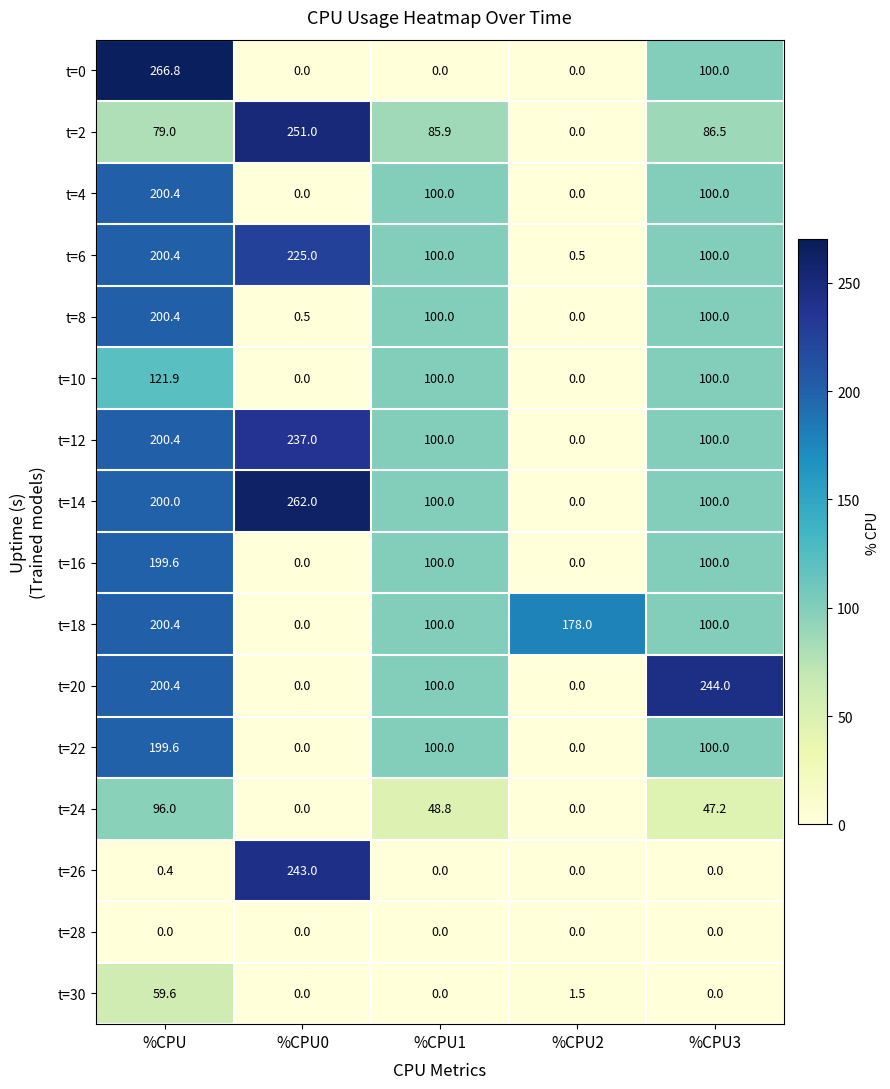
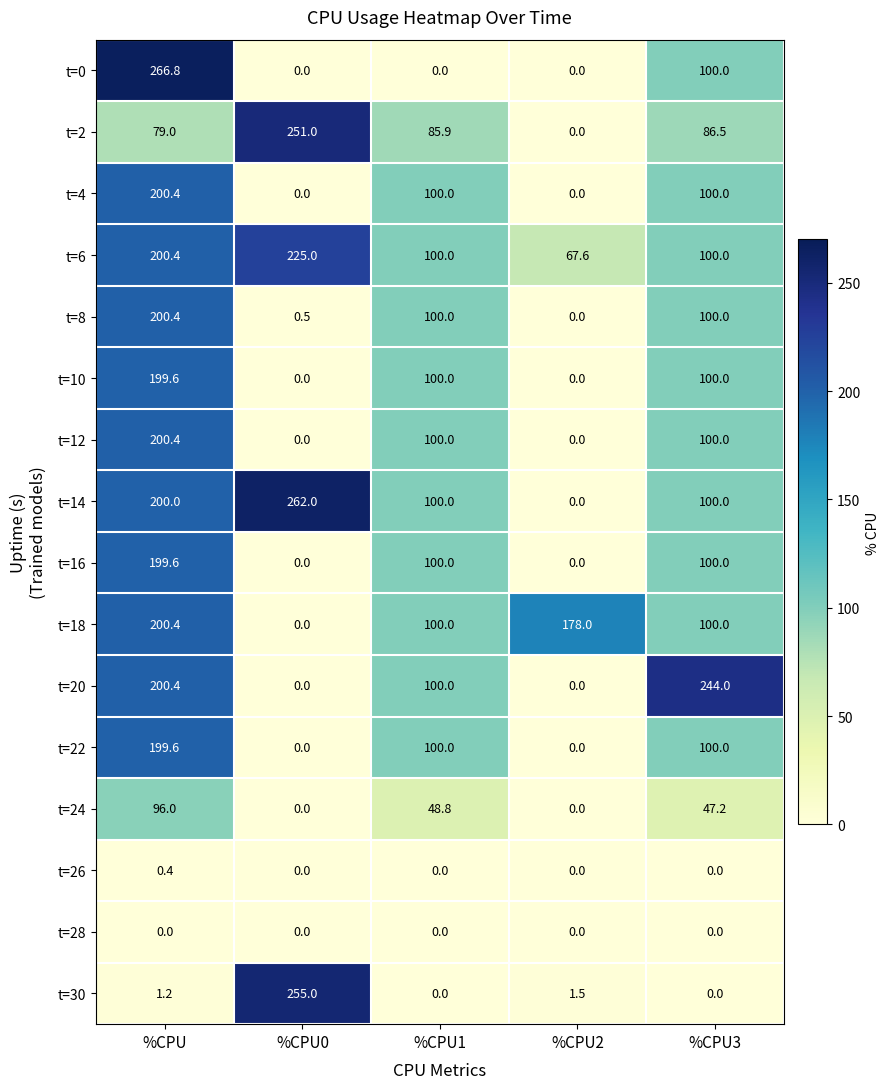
  {
    "t=0": {
      "%CPU": 266.8,
      "%CPU0": 0.0,
      "%CPU1": 0.0,
      "%CPU2": 0.0,
      "%CPU3": 100.0
    },
    "t=2": {
      "%CPU": 79.0,
      "%CPU0": 251.0,
      "%CPU1": 85.9,
      "%CPU2": 0.0,
      "%CPU3": 86.5
    },
    "t=4": {
      "%CPU": 200.4,
      "%CPU0": 0.0,
      "%CPU1": 100.0,
      "%CPU2": 0.0,
      "%CPU3": 100.0
    },
    "t=6": {
      "%CPU": 200.4,
      "%CPU0": 225.0,
      "%CPU1": 100.0,
-     "%CPU2": 0.5,
+     "%CPU2": 67.6,
      "%CPU3": 100.0
    },
    "t=8": {
      "%CPU": 200.4,
      "%CPU0": 0.5,
      "%CPU1": 100.0,
      "%CPU2": 0.0,
      "%CPU3": 100.0
    },
    "t=10": {
-     "%CPU": 121.9,
+     "%CPU": 199.6,
      "%CPU0": 0.0,
      "%CPU1": 100.0,
      "%CPU2": 0.0,
      "%CPU3": 100.0
    },
    "t=12": {
      "%CPU": 200.4,
-     "%CPU0": 237.0,
+     "%CPU0": 0.0,
      "%CPU1": 100.0,
      "%CPU2": 0.0,
      "%CPU3": 100.0
    },
    "t=14": {
      "%CPU": 200.0,
      "%CPU0": 262.0,
      "%CPU1": 100.0,
      "%CPU2": 0.0,
      "%CPU3": 100.0
    },
    "t=16": {
      "%CPU": 199.6,
      "%CPU0": 0.0,
      "%CPU1": 100.0,
      "%CPU2": 0.0,
      "%CPU3": 100.0
    },
    "t=18": {
      "%CPU": 200.4,
      "%CPU0": 0.0,
      "%CPU1": 100.0,
      "%CPU2": 178.0,
      "%CPU3": 100.0
    },
    "t=20": {
      "%CPU": 200.4,
      "%CPU0": 0.0,
      "%CPU1": 100.0,
      "%CPU2": 0.0,
      "%CPU3": 244.0
    },
    "t=22": {
      "%CPU": 199.6,
      "%CPU0": 0.0,
      "%CPU1": 100.0,
      "%CPU2": 0.0,
      "%CPU3": 100.0
    },
    "t=24": {
      "%CPU": 96.0,
      "%CPU0": 0.0,
      "%CPU1": 48.8,
      "%CPU2": 0.0,
      "%CPU3": 47.2
    },
    "t=26": {
      "%CPU": 0.4,
-     "%CPU0": 243.0,
+     "%CPU0": 0.0,
      "%CPU1": 0.0,
      "%CPU2": 0.0,
      "%CPU3": 0.0
    },
    "t=28": {
      "%CPU": 0.0,
      "%CPU0": 0.0,
      "%CPU1": 0.0,
      "%CPU2": 0.0,
      "%CPU3": 0.0
    },
    "t=30": {
-     "%CPU": 59.6,
-     "%CPU0": 0.0,
+     "%CPU": 1.2,
+     "%CPU0": 255.0,
      "%CPU1": 0.0,
      "%CPU2": 1.5,
      "%CPU3": 0.0
    }
  }
